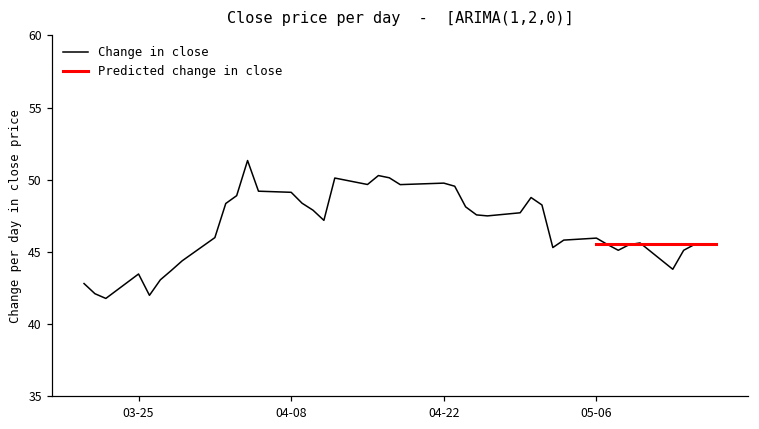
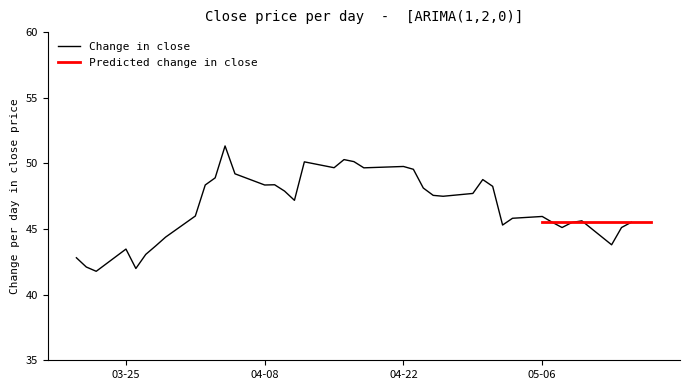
  {
    "Change in close": {
      "03-25": 43.5,
-     "04-08": 49.1,
+     "04-08": 48.4,
      "04-22": 49.8,
      "05-06": 46.0
    },
    "Predicted change in close": {
      "05-06": 45.5
    }
  }
